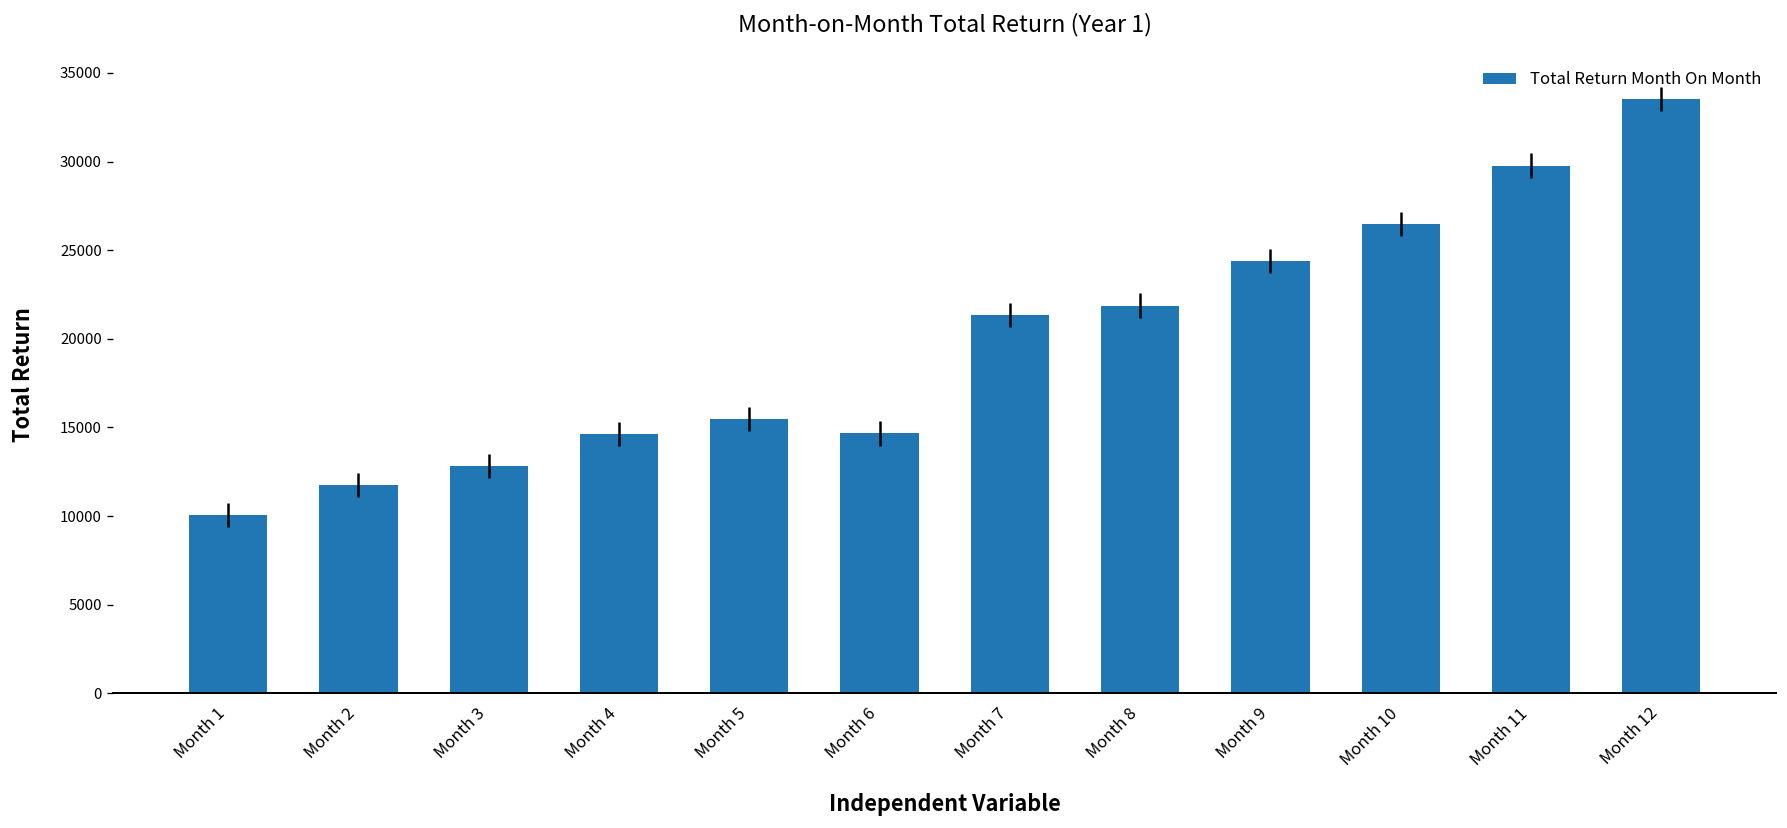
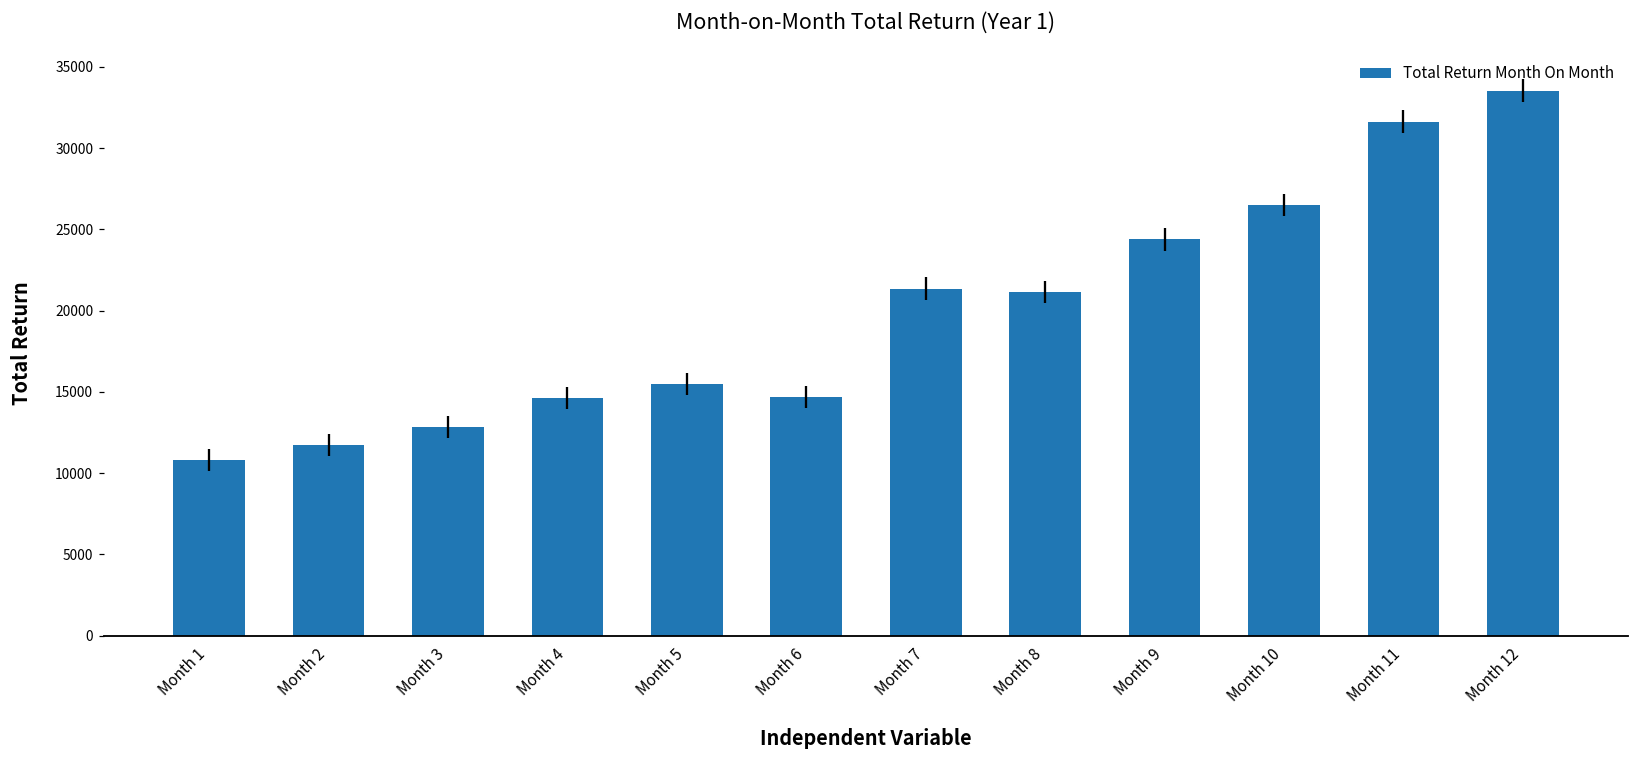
  {
-   "Month 1": 10000,
+   "Month 1": 10800,
    "Month 2": 11700,
    "Month 3": 12800,
    "Month 4": 14600,
    "Month 5": 15500,
    "Month 6": 14700,
    "Month 7": 21400,
-   "Month 8": 21900,
+   "Month 8": 21100,
    "Month 9": 24400,
    "Month 10": 26500,
-   "Month 11": 29800,
+   "Month 11": 31600,
    "Month 12": 33500
  }
